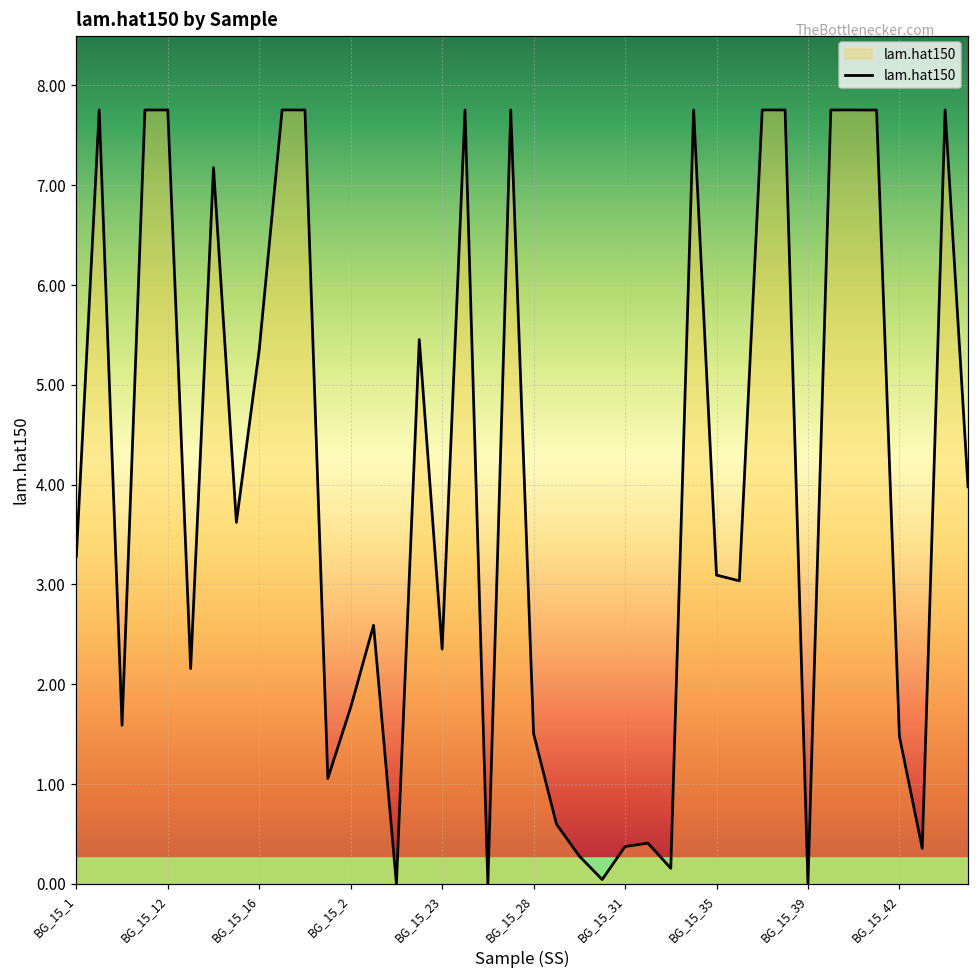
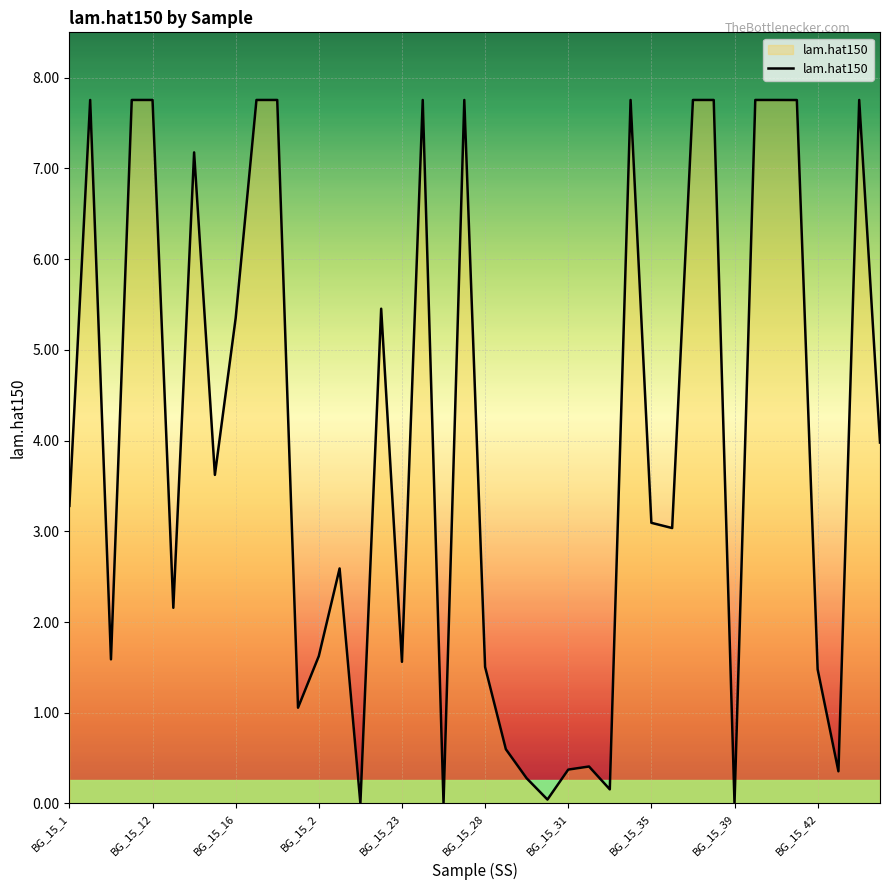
  {
    "BG_15_1": 3.3,
    "BG_15_12": 7.8,
    "BG_15_16": 5.4,
-   "BG_15_2": 1.8,
-   "BG_15_23": 2.4,
+   "BG_15_2": 1.6,
+   "BG_15_23": 1.6,
    "BG_15_28": 1.5,
    "BG_15_31": 0.4,
    "BG_15_35": 3.1,
    "BG_15_42": 1.5
  }
